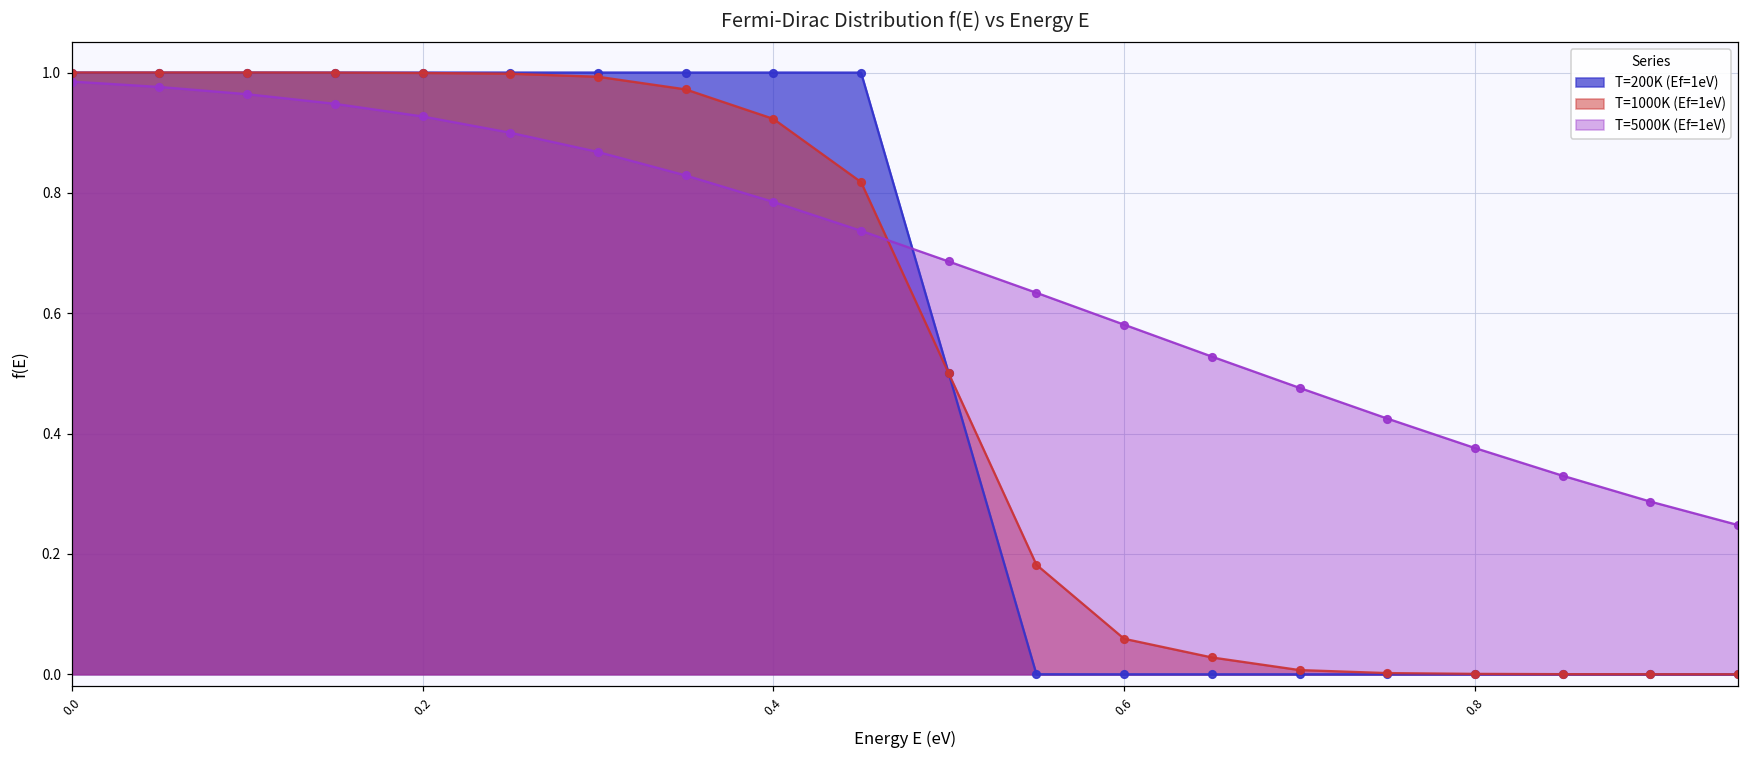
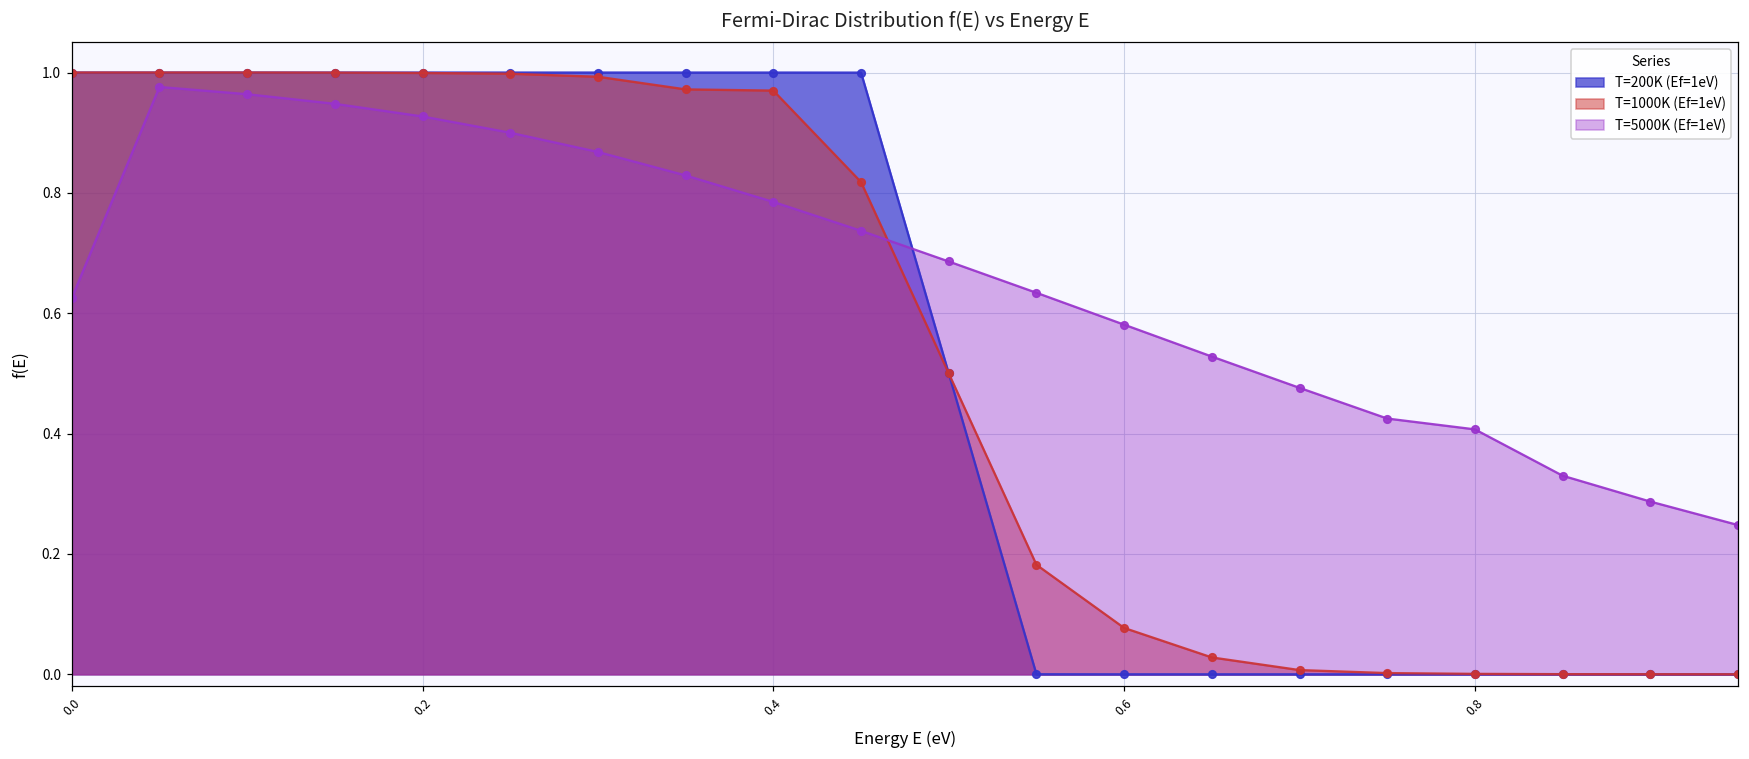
  {
    "T=200K (Ef=1eV)": {
      "0.4": 1.00,
      "0.6": 0.00
    },
    "T=1000K (Ef=1eV)": {
-     "0.4": 0.92,
-     "0.6": 0.06
+     "0.4": 0.97,
+     "0.6": 0.08
    },
    "T=5000K (Ef=1eV)": {
-     "0.0": 0.99,
+     "0.0": 0.63,
      "0.2": 0.93,
      "0.4": 0.79,
      "0.6": 0.58,
-     "0.8": 0.38
+     "0.8": 0.41
    }
  }
